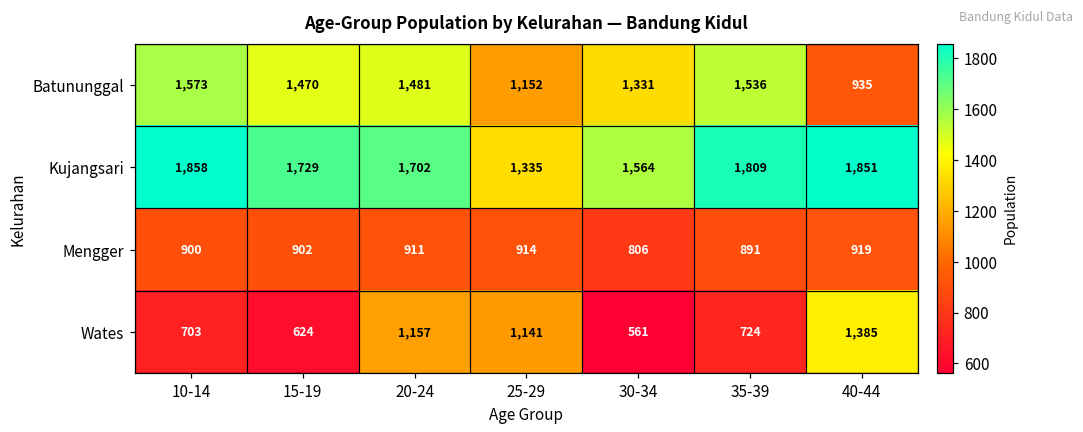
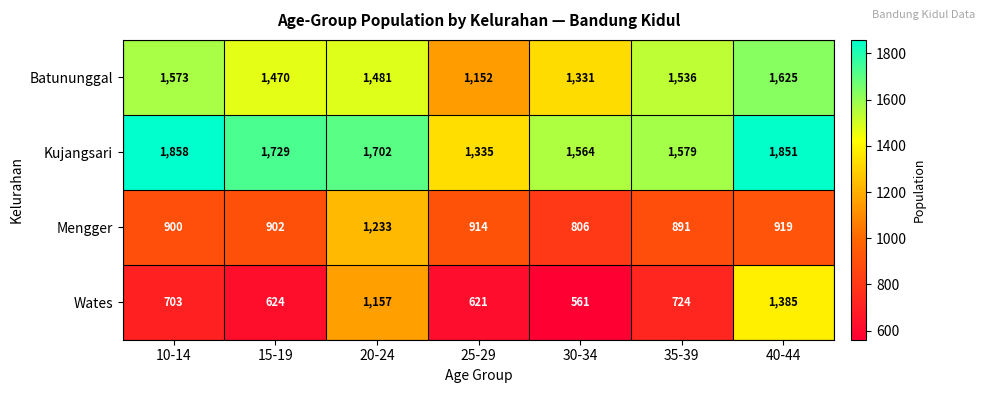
  {
    "Batununggal": {
      "10-14": "1,573",
      "15-19": "1,470",
      "20-24": "1,481",
      "25-29": "1,152",
      "30-34": "1,331",
      "35-39": "1,536",
-     "40-44": "935"
+     "40-44": "1,625"
    },
    "Kujangsari": {
      "10-14": "1,858",
      "15-19": "1,729",
      "20-24": "1,702",
      "25-29": "1,335",
      "30-34": "1,564",
-     "35-39": "1,809",
+     "35-39": "1,579",
      "40-44": "1,851"
    },
    "Mengger": {
      "10-14": "900",
      "15-19": "902",
-     "20-24": "911",
+     "20-24": "1,233",
      "25-29": "914",
      "30-34": "806",
      "35-39": "891",
      "40-44": "919"
    },
    "Wates": {
      "10-14": "703",
      "15-19": "624",
      "20-24": "1,157",
-     "25-29": "1,141",
+     "25-29": "621",
      "30-34": "561",
      "35-39": "724",
      "40-44": "1,385"
    }
  }
